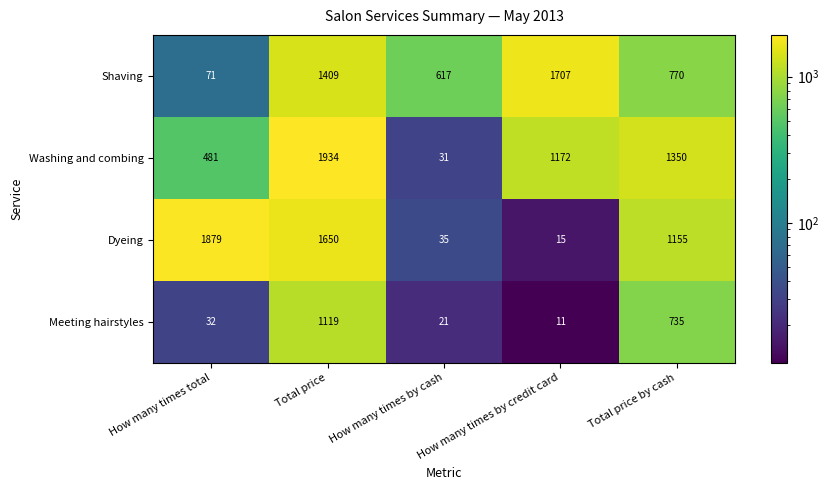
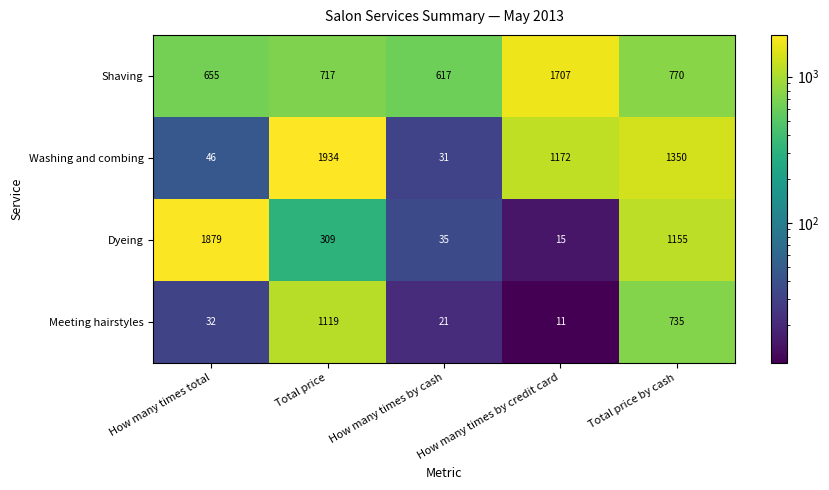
  {
    "Shaving": {
-     "How many times total": 71,
-     "Total price": 1409,
+     "How many times total": 655,
+     "Total price": 717,
      "How many times by cash": 617,
      "How many times by credit card": 1707,
      "Total price by cash": 770
    },
    "Washing and combing": {
-     "How many times total": 481,
+     "How many times total": 46,
      "Total price": 1934,
      "How many times by cash": 31,
      "How many times by credit card": 1172,
      "Total price by cash": 1350
    },
    "Dyeing": {
      "How many times total": 1879,
-     "Total price": 1650,
+     "Total price": 309,
      "How many times by cash": 35,
      "How many times by credit card": 15,
      "Total price by cash": 1155
    },
    "Meeting hairstyles": {
      "How many times total": 32,
      "Total price": 1119,
      "How many times by cash": 21,
      "How many times by credit card": 11,
      "Total price by cash": 735
    }
  }
